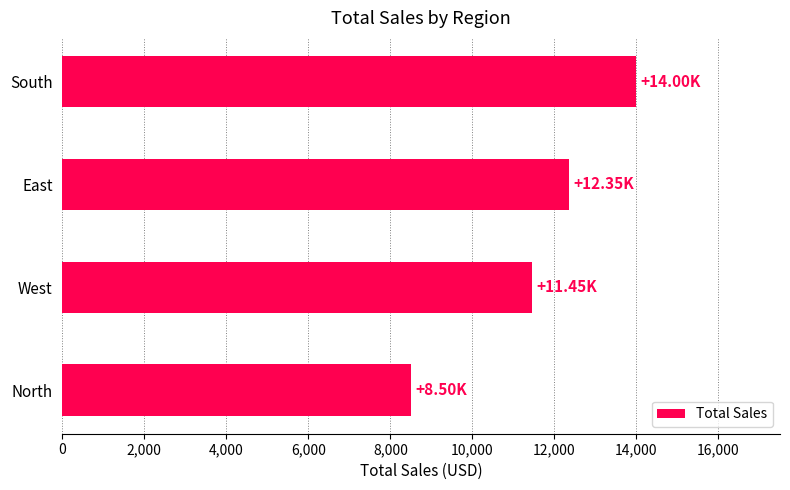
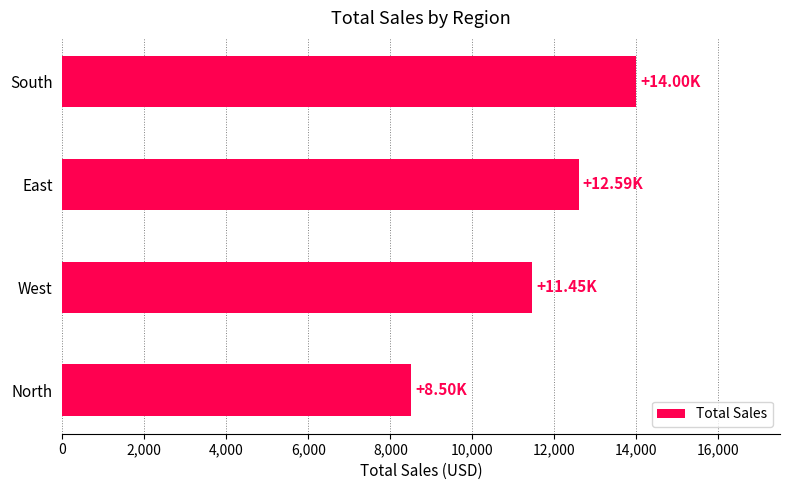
  {
    "South": "+14.00K",
-   "East": "+12.35K",
+   "East": "+12.59K",
    "West": "+11.45K",
    "North": "+8.50K"
  }
